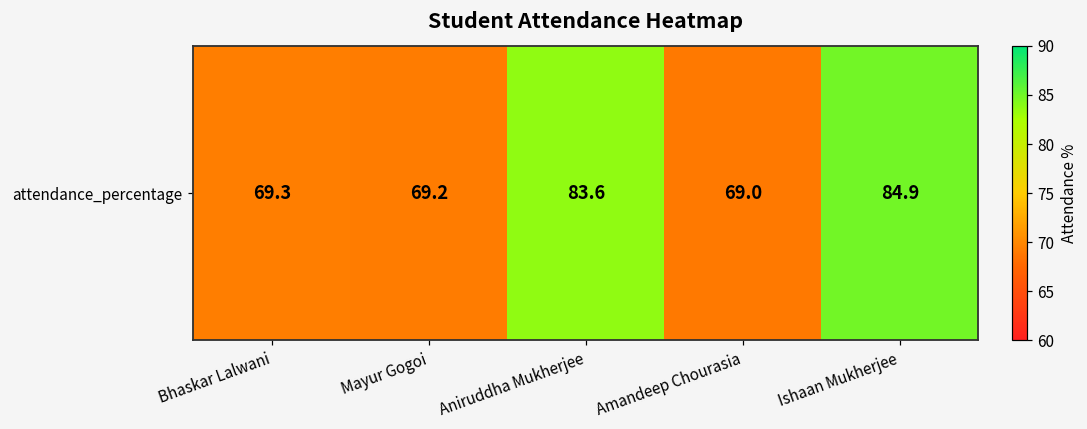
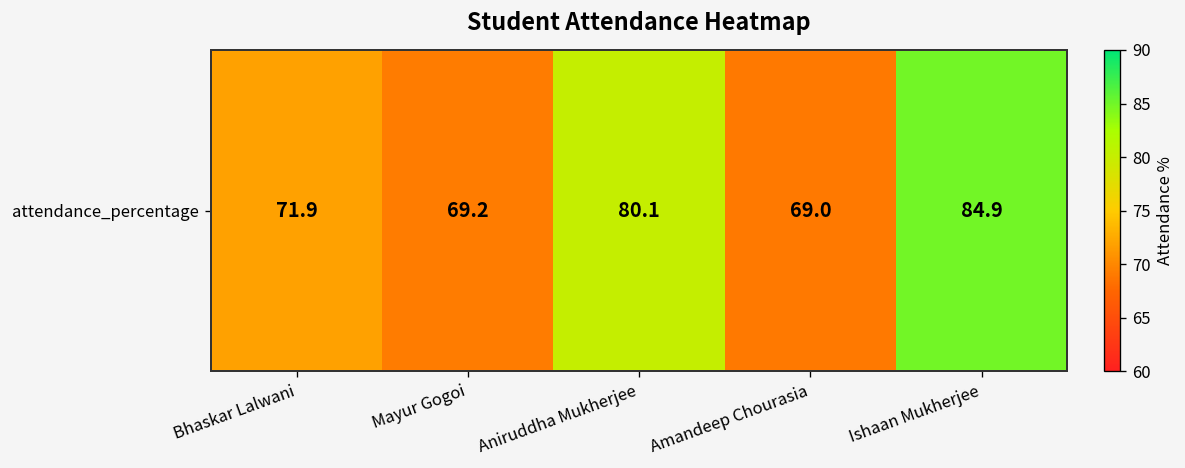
  {
    "attendance_percentage": {
-     "Bhaskar Lalwani": 69.3,
+     "Bhaskar Lalwani": 71.9,
      "Mayur Gogoi": 69.2,
-     "Aniruddha Mukherjee": 83.6,
+     "Aniruddha Mukherjee": 80.1,
      "Amandeep Chourasia": 69.0,
      "Ishaan Mukherjee": 84.9
    }
  }
